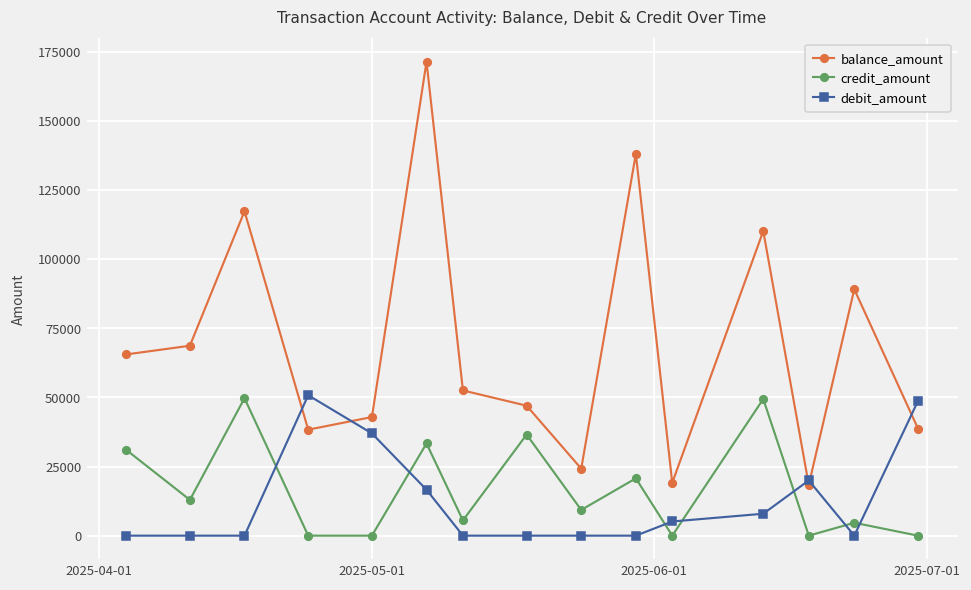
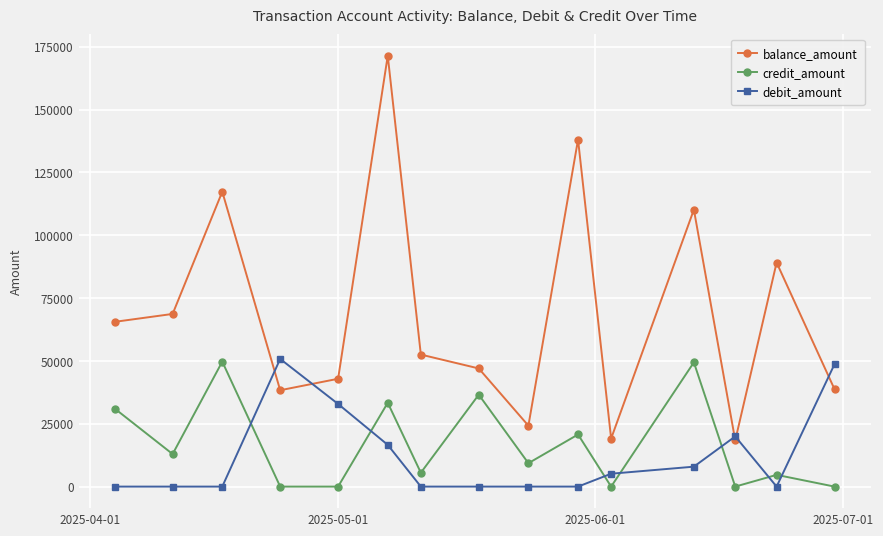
  {
    "balance_amount": {
      "2025-05-01": 43000
    },
    "credit_amount": {
      "2025-05-01": 0
    },
    "debit_amount": {
-     "2025-05-01": 37000
+     "2025-05-01": 33000
    }
  }
